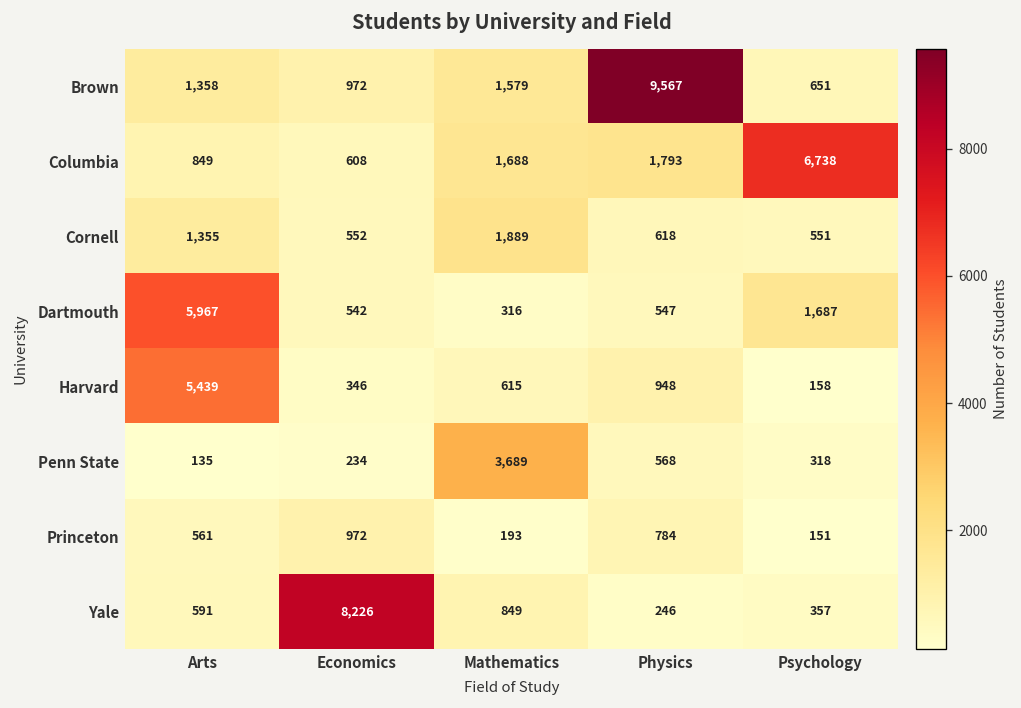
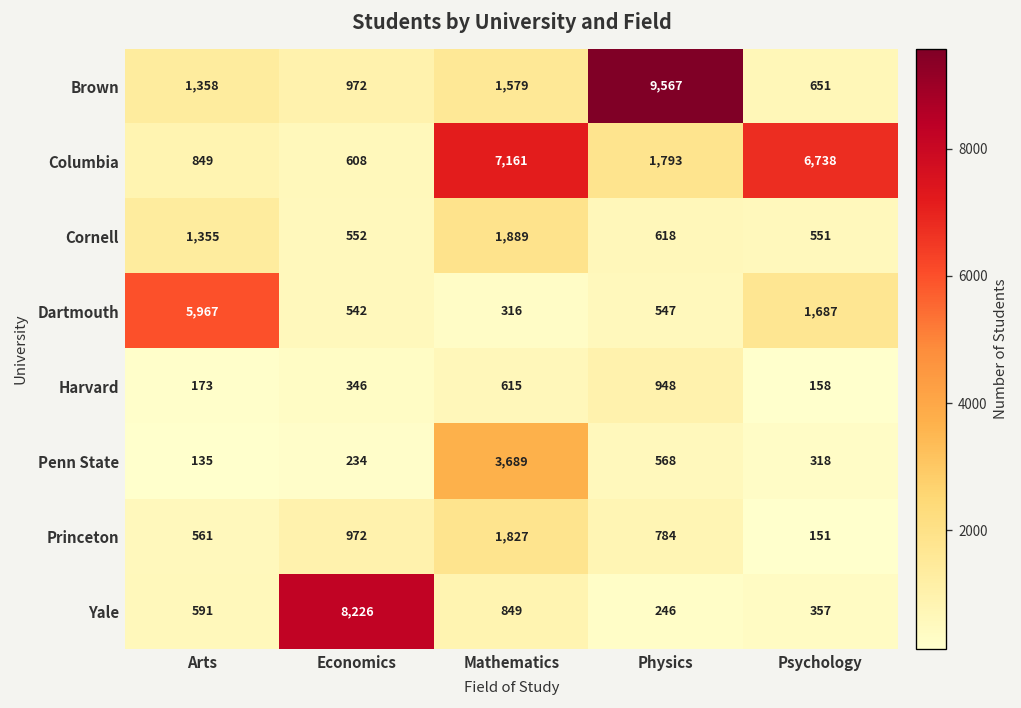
  {
    "Brown": {
      "Arts": "1,358",
      "Economics": "972",
      "Mathematics": "1,579",
      "Physics": "9,567",
      "Psychology": "651"
    },
    "Columbia": {
      "Arts": "849",
      "Economics": "608",
-     "Mathematics": "1,688",
+     "Mathematics": "7,161",
      "Physics": "1,793",
      "Psychology": "6,738"
    },
    "Cornell": {
      "Arts": "1,355",
      "Economics": "552",
      "Mathematics": "1,889",
      "Physics": "618",
      "Psychology": "551"
    },
    "Dartmouth": {
      "Arts": "5,967",
      "Economics": "542",
      "Mathematics": "316",
      "Physics": "547",
      "Psychology": "1,687"
    },
    "Harvard": {
-     "Arts": "5,439",
+     "Arts": "173",
      "Economics": "346",
      "Mathematics": "615",
      "Physics": "948",
      "Psychology": "158"
    },
    "Penn State": {
      "Arts": "135",
      "Economics": "234",
      "Mathematics": "3,689",
      "Physics": "568",
      "Psychology": "318"
    },
    "Princeton": {
      "Arts": "561",
      "Economics": "972",
-     "Mathematics": "193",
+     "Mathematics": "1,827",
      "Physics": "784",
      "Psychology": "151"
    },
    "Yale": {
      "Arts": "591",
      "Economics": "8,226",
      "Mathematics": "849",
      "Physics": "246",
      "Psychology": "357"
    }
  }
